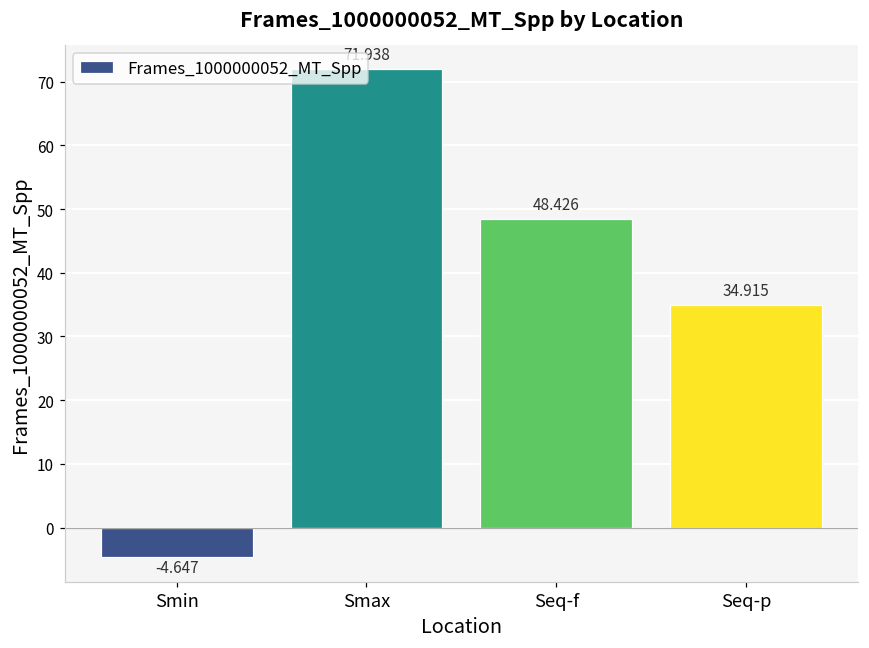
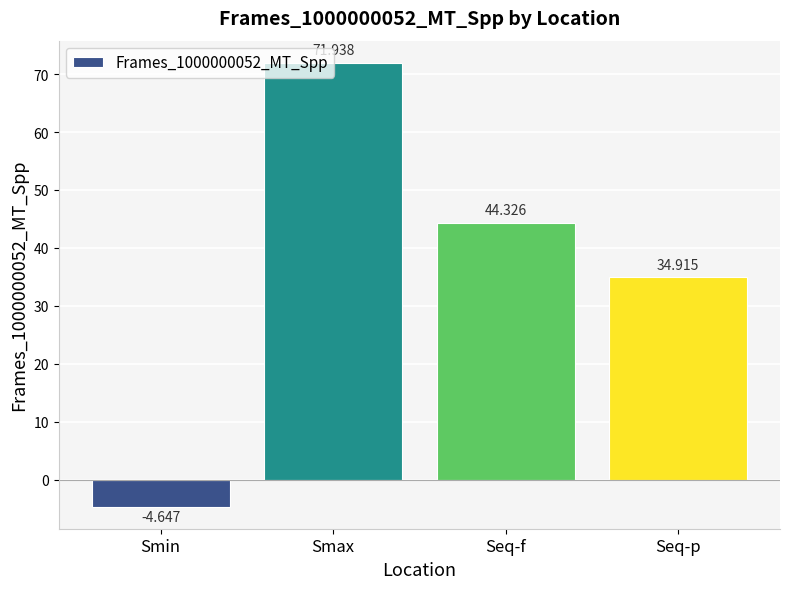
  {
    "Smin": -4.647,
-   "Seq-f": 48.426,
+   "Seq-f": 44.326,
    "Seq-p": 34.915
  }
